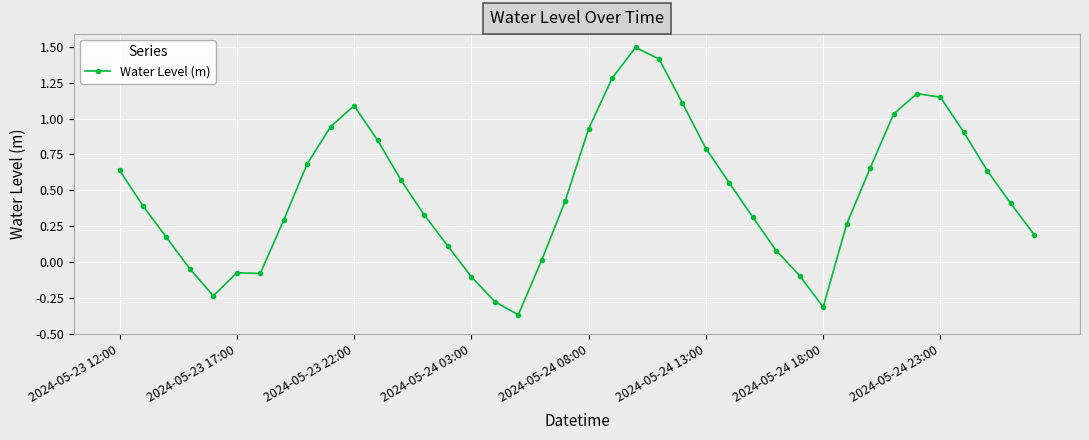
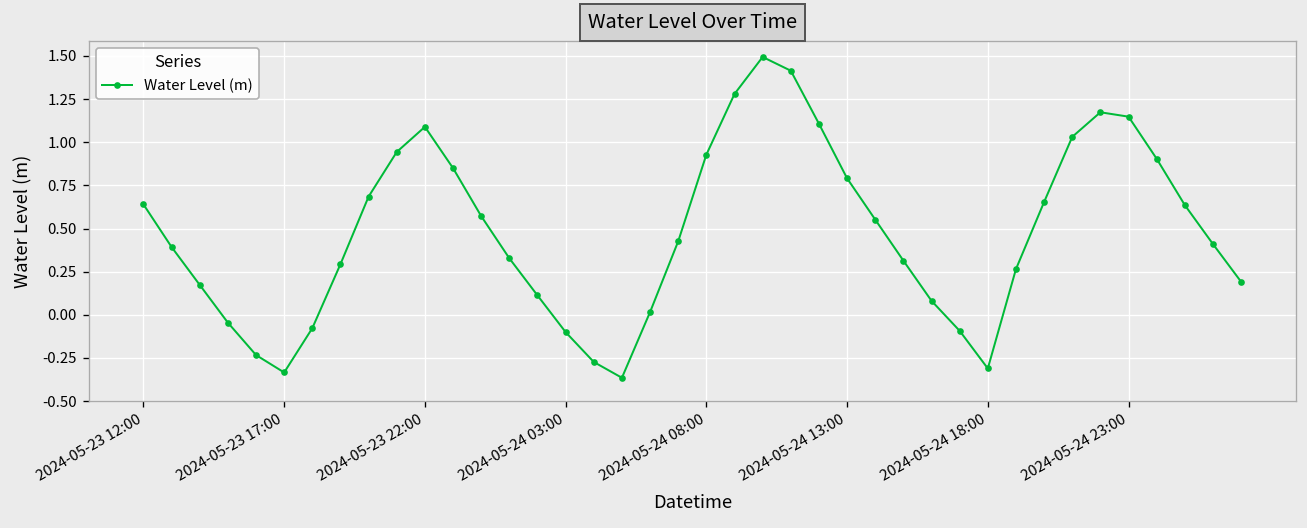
  {
    "2024-05-23 12:00": 0.64,
-   "2024-05-23 17:00": -0.07,
+   "2024-05-23 17:00": -0.33,
    "2024-05-23 22:00": 1.09,
    "2024-05-24 03:00": -0.10,
    "2024-05-24 08:00": 0.93,
    "2024-05-24 13:00": 0.79,
    "2024-05-24 18:00": -0.31,
    "2024-05-24 23:00": 1.15
  }
